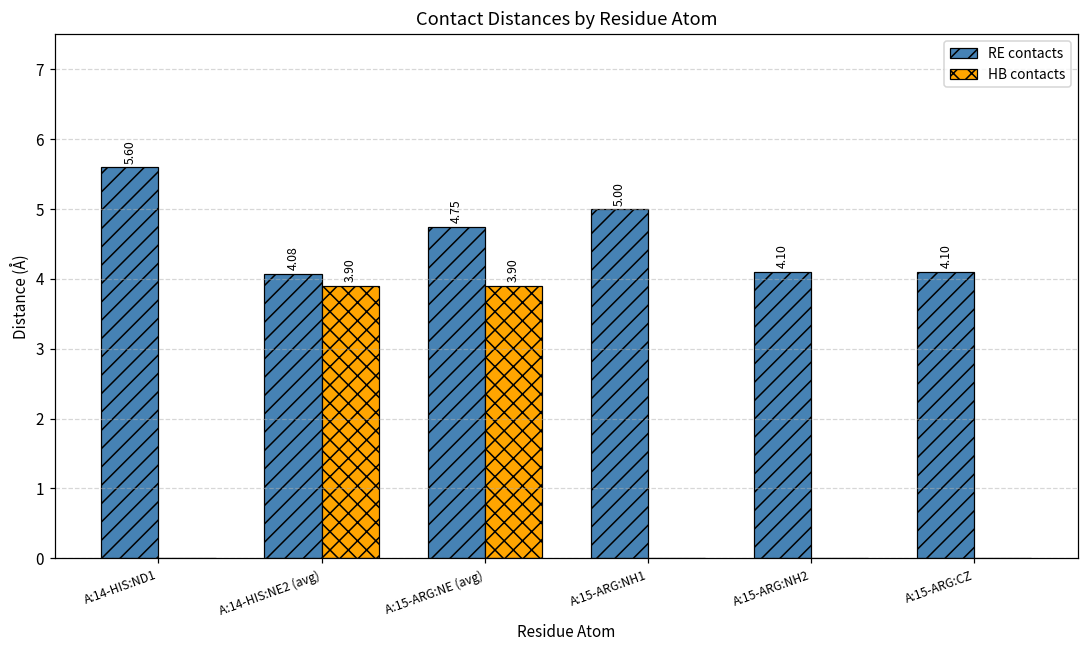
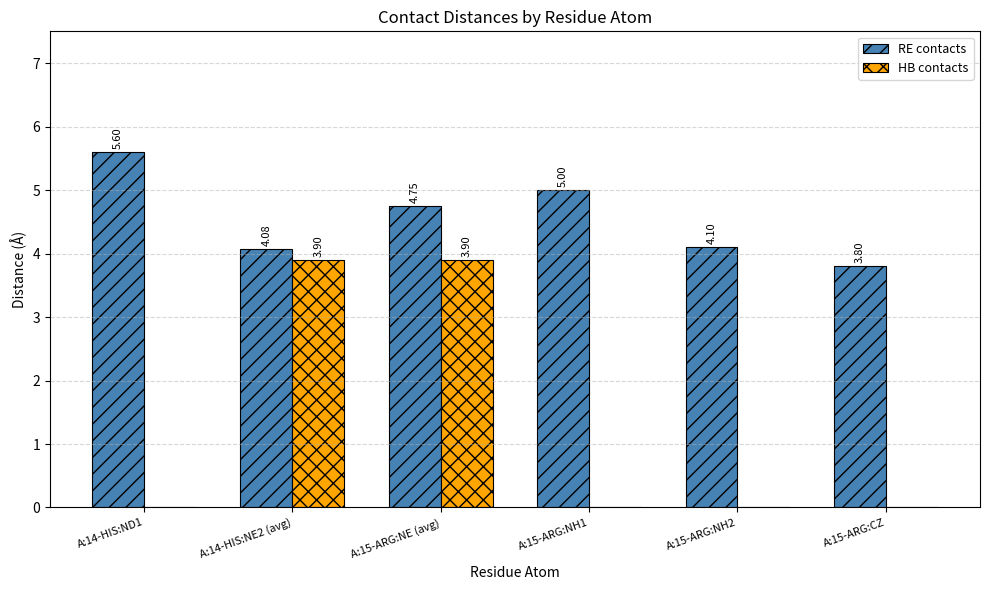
  {
    "RE contacts": {
      "A:14-HIS:ND1": 5.60,
      "A:14-HIS:NE2 (avg)": 4.08,
      "A:15-ARG:NE (avg)": 4.75,
      "A:15-ARG:NH1": 5.00,
      "A:15-ARG:NH2": 4.10,
-     "A:15-ARG:CZ": 4.10
+     "A:15-ARG:CZ": 3.80
    },
    "HB contacts": {
      "A:14-HIS:NE2 (avg)": 3.90,
      "A:15-ARG:NE (avg)": 3.90
    }
  }
